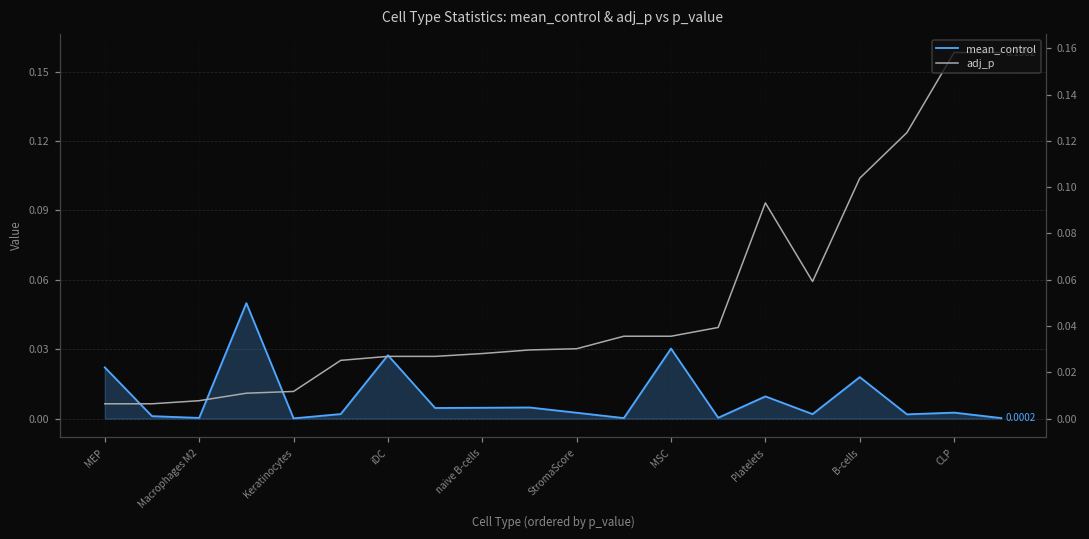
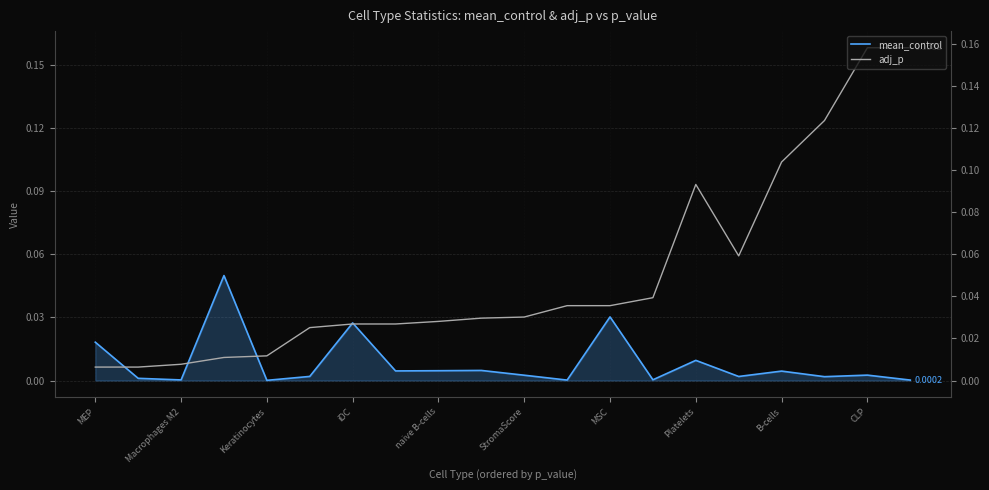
  {
    "mean_control": {
-     "MEP": 0.022,
+     "MEP": 0.018,
      "Macrophages M2": 0.000,
      "Keratinocytes": 0.000,
      "naive B-cells": 0.005,
      "StromaScore": 0.003,
      "MSC": 0.030,
      "Platelets": 0.010,
-     "B-cells": 0.018,
+     "B-cells": 0.004,
      "CLP": 0.003
    },
    "adj_p": {
      "MEP": 0.006,
      "Macrophages M2": 0.008,
      "Keratinocytes": 0.012,
      "naive B-cells": 0.028,
      "StromaScore": 0.030,
      "MSC": 0.036,
      "Platelets": 0.093,
      "B-cells": 0.104
    }
  }
